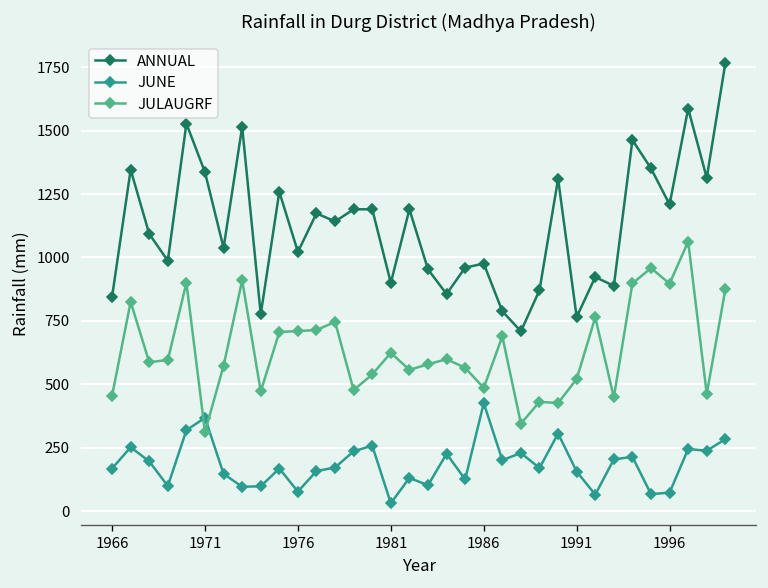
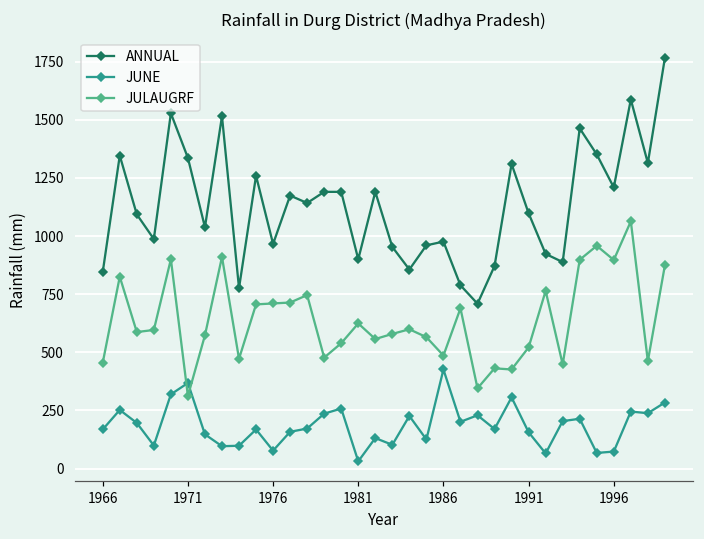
  {
    "ANNUAL": {
      "1966": 850,
      "1971": 1340,
-     "1976": 1020,
+     "1976": 970,
      "1981": 900,
      "1986": 980,
-     "1991": 770,
+     "1991": 1100,
      "1996": 1210
    }
  }
